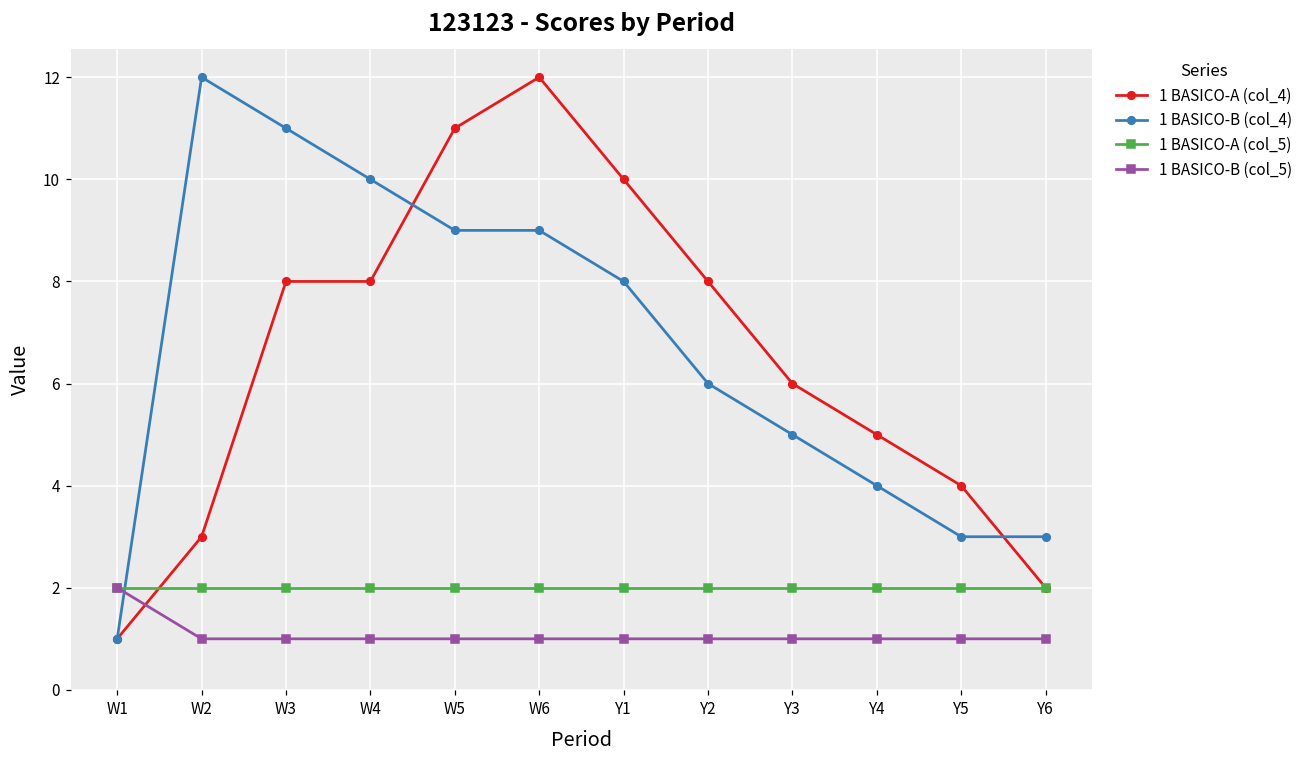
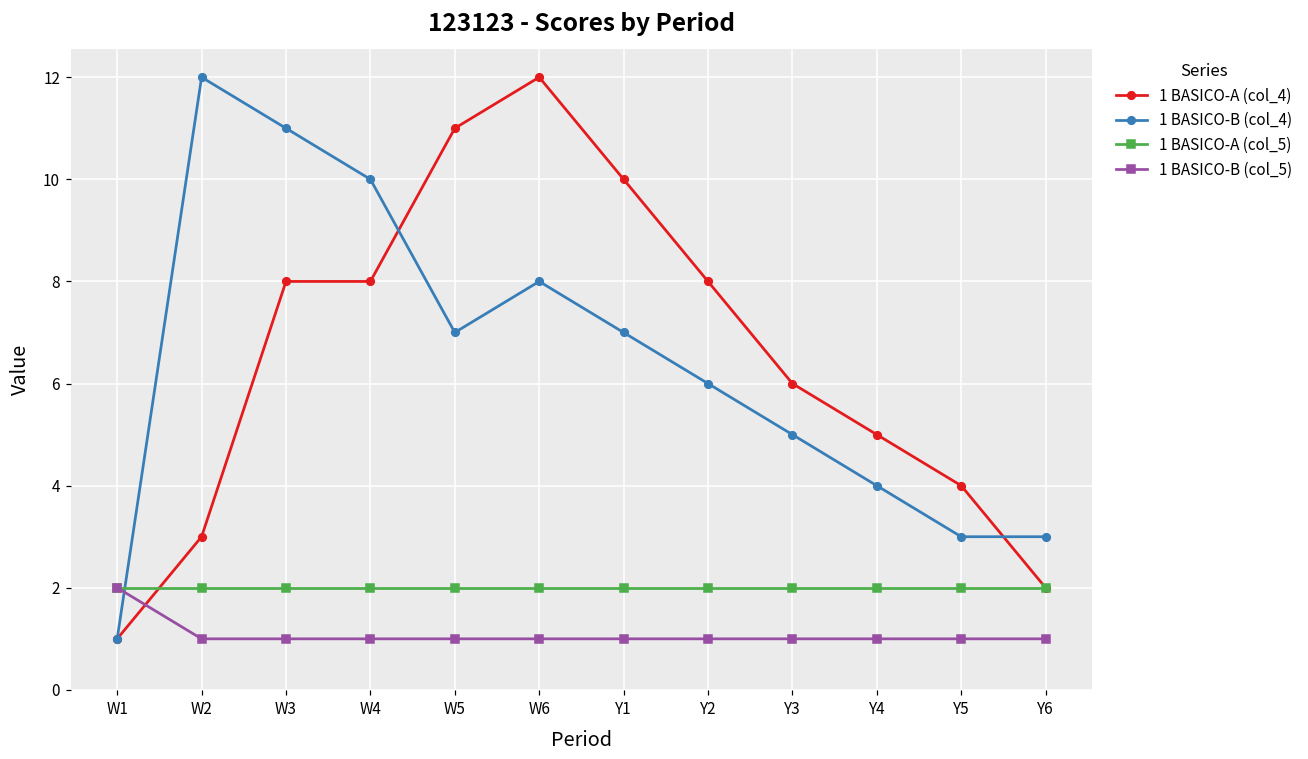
  {
    "1 BASICO-A (col_4)": {
      "W2": 3,
      "W3": 8,
      "W4": 8,
      "W5": 11,
      "W6": 12,
      "Y1": 10,
      "Y2": 8,
      "Y3": 6,
      "Y4": 5,
      "Y5": 4
    },
    "1 BASICO-B (col_4)": {
      "W2": 12,
      "W3": 11,
      "W4": 10,
-     "W5": 9,
-     "W6": 9,
-     "Y1": 8,
+     "W5": 7,
+     "W6": 8,
+     "Y1": 7,
      "Y2": 6,
      "Y3": 5,
      "Y4": 4,
      "Y5": 3,
      "Y6": 3
    },
    "1 BASICO-A (col_5)": {
      "W2": 2,
      "W3": 2,
      "W4": 2,
      "W5": 2,
      "W6": 2,
      "Y1": 2,
      "Y2": 2,
      "Y3": 2,
      "Y4": 2,
      "Y5": 2
    },
    "1 BASICO-B (col_5)": {
      "W2": 1,
      "W3": 1,
      "W4": 1,
      "W5": 1,
      "W6": 1,
      "Y1": 1,
      "Y2": 1,
      "Y3": 1,
      "Y4": 1,
      "Y5": 1,
      "Y6": 1
    }
  }
